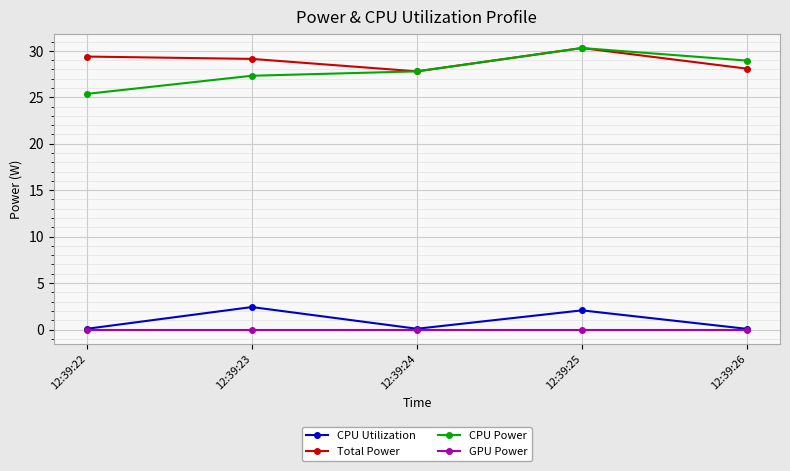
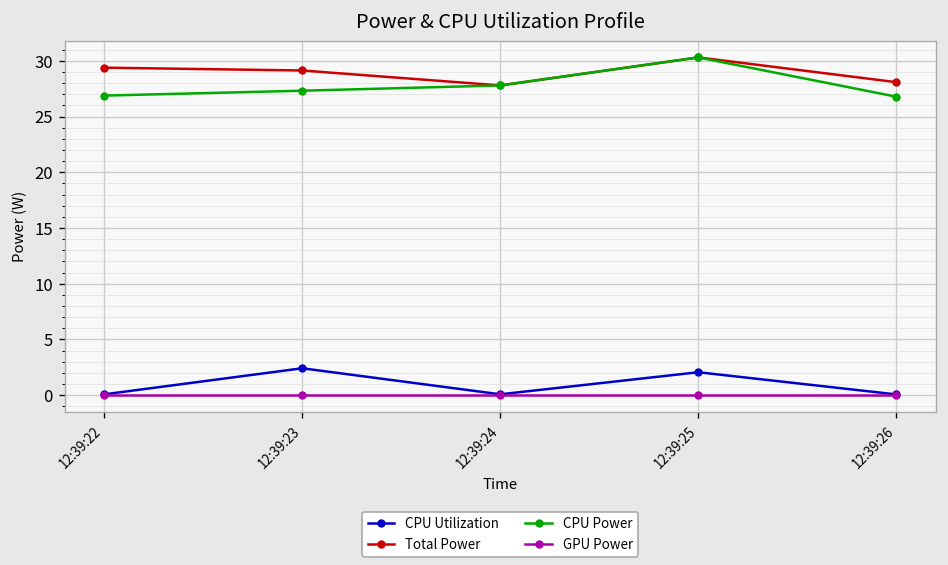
  {
    "CPU Utilization": {
      "12:39:23": 2,
      "12:39:25": 2
    },
    "Total Power": {
      "12:39:22": 29,
      "12:39:23": 29,
      "12:39:26": 28
    },
    "CPU Power": {
-     "12:39:22": 25,
+     "12:39:22": 27,
      "12:39:23": 27,
-     "12:39:26": 29
+     "12:39:26": 27
    },
    "GPU Power": {
      "12:39:23": 0,
      "12:39:25": 0
    }
  }
